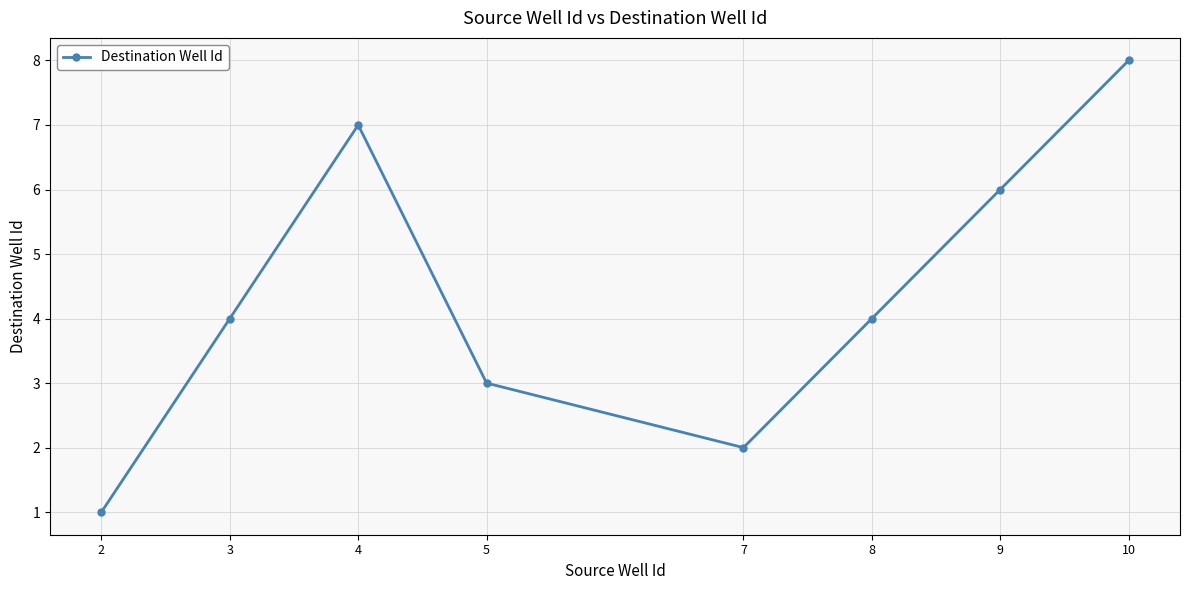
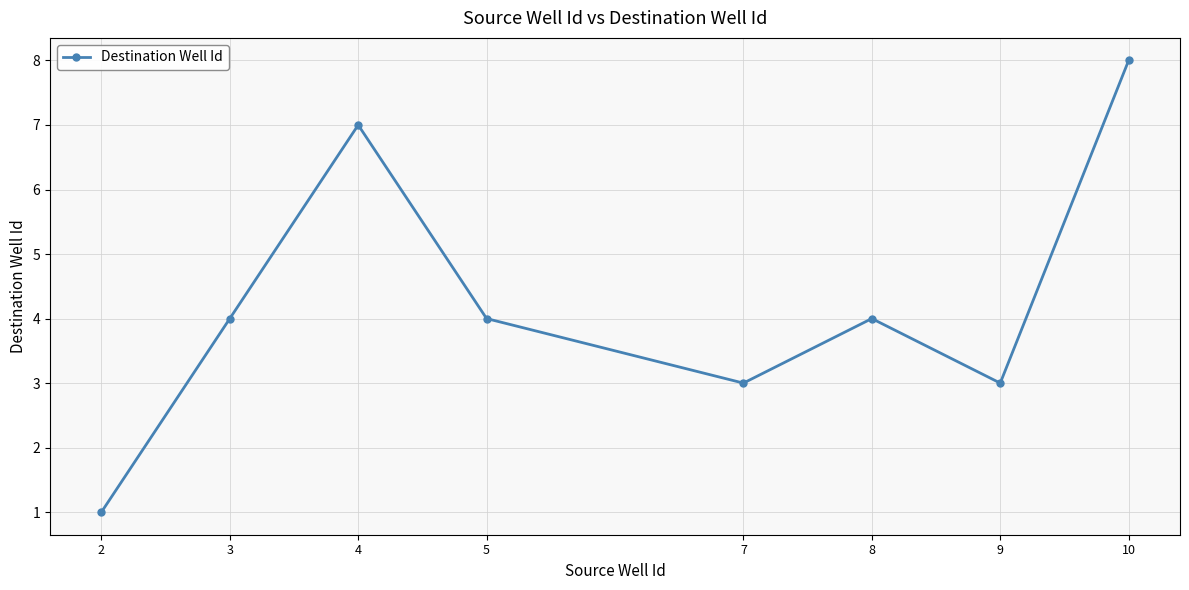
  {
    "2": 1,
    "3": 4,
    "4": 7,
-   "5": 3,
-   "7": 2,
+   "5": 4,
+   "7": 3,
    "8": 4,
-   "9": 6,
+   "9": 3,
    "10": 8
  }
